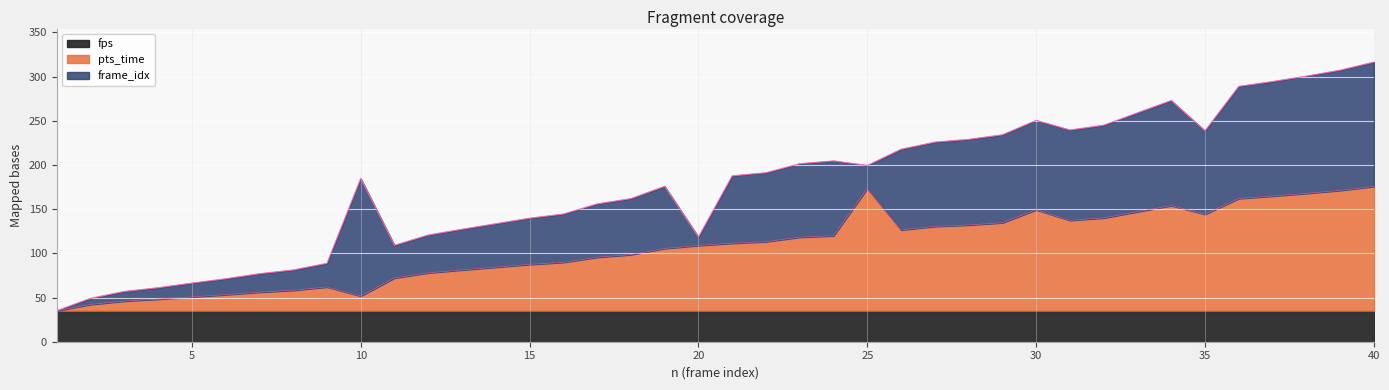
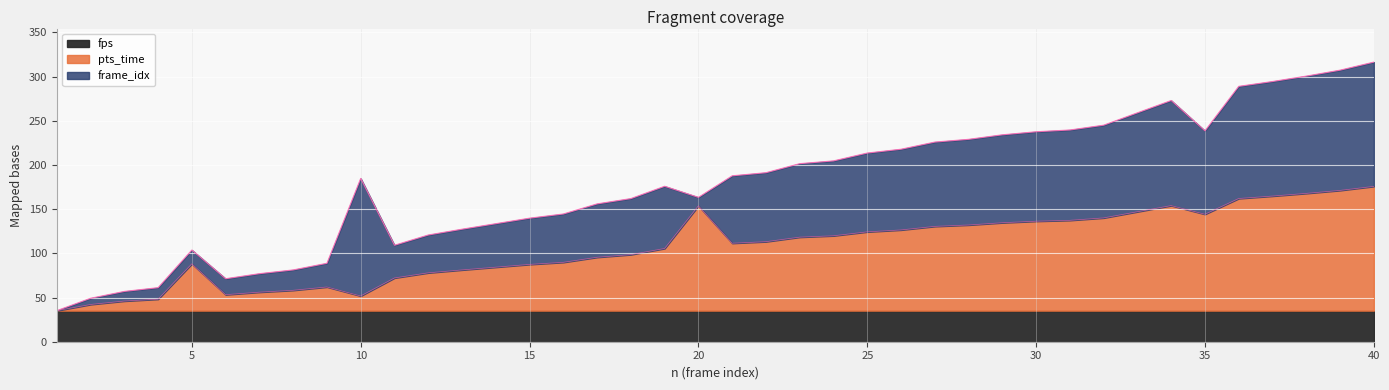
  {
    "fps": {
      "5": 40,
      "10": 40,
      "15": 40,
      "20": 40,
      "25": 40,
      "30": 40,
      "35": 40,
      "40": 40
    },
    "pts_time": {
-     "5": 50,
-     "20": 110,
-     "25": 170,
-     "30": 150
+     "5": 90,
+     "20": 150,
+     "25": 120,
+     "30": 140
    },
    "frame_idx": {
      "5": 20,
      "20": 10,
-     "25": 30,
+     "25": 90,
      "30": 100
    }
  }
